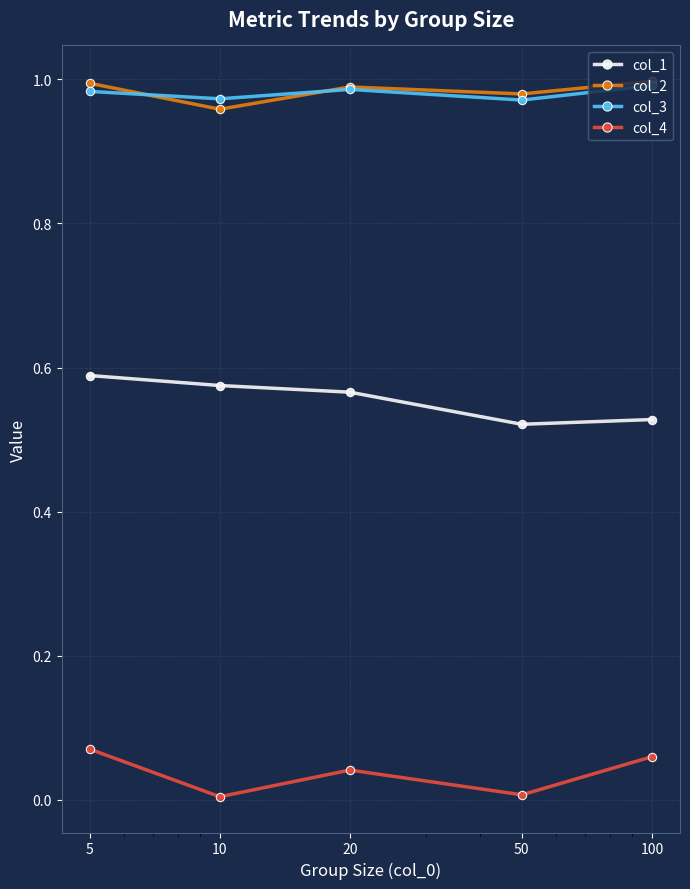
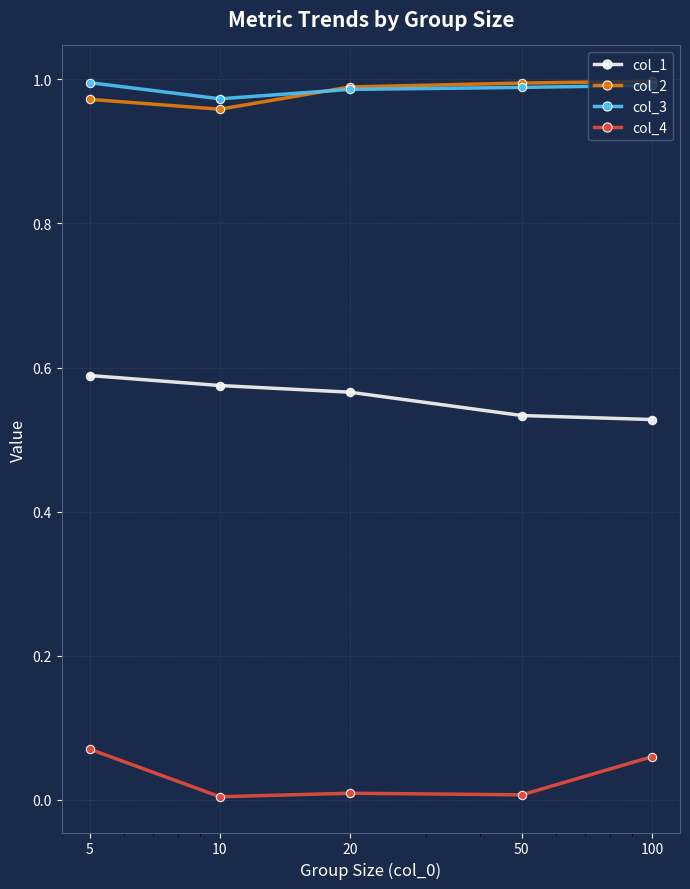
  {
    "col_1": {
      "5": 0.59,
      "10": 0.57,
      "20": 0.57,
-     "50": 0.52,
+     "50": 0.53,
      "100": 0.53
    },
    "col_2": {
-     "5": 0.99,
+     "5": 0.97,
      "10": 0.96,
-     "50": 0.98
+     "50": 0.99
    },
    "col_3": {
-     "5": 0.98,
+     "5": 1.00,
      "10": 0.97,
-     "50": 0.97
+     "50": 0.99
    },
    "col_4": {
      "5": 0.07,
      "10": 0.00,
-     "20": 0.04,
+     "20": 0.01,
      "50": 0.01,
      "100": 0.06
    }
  }
